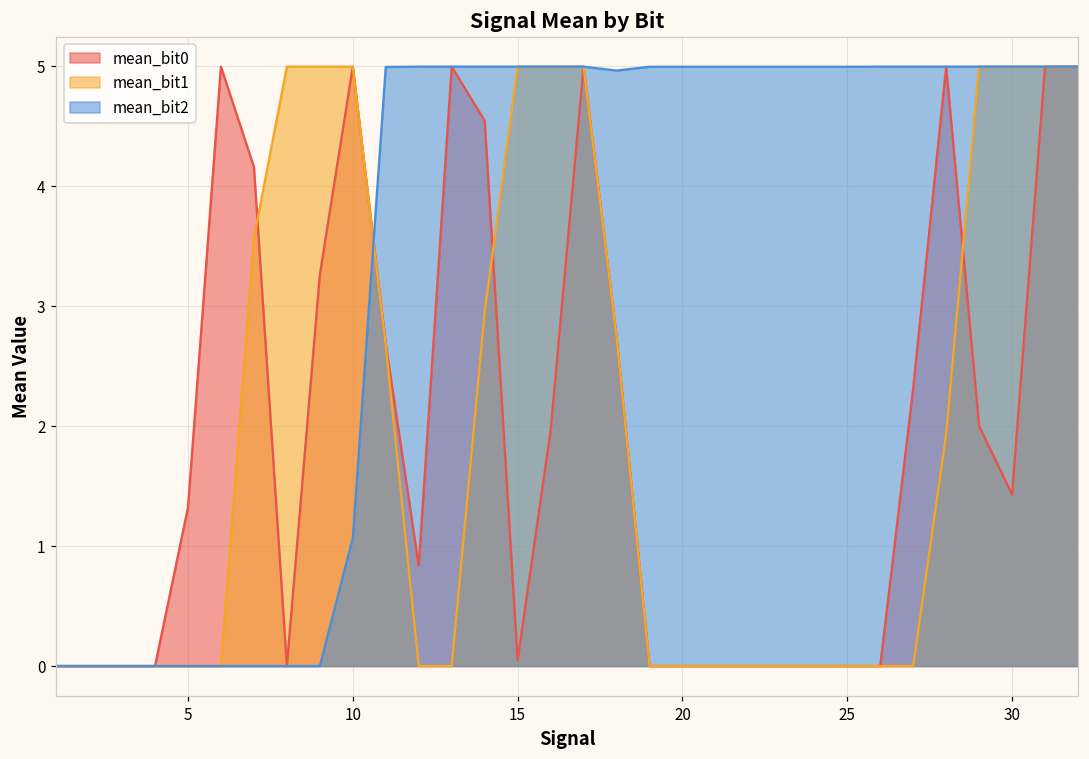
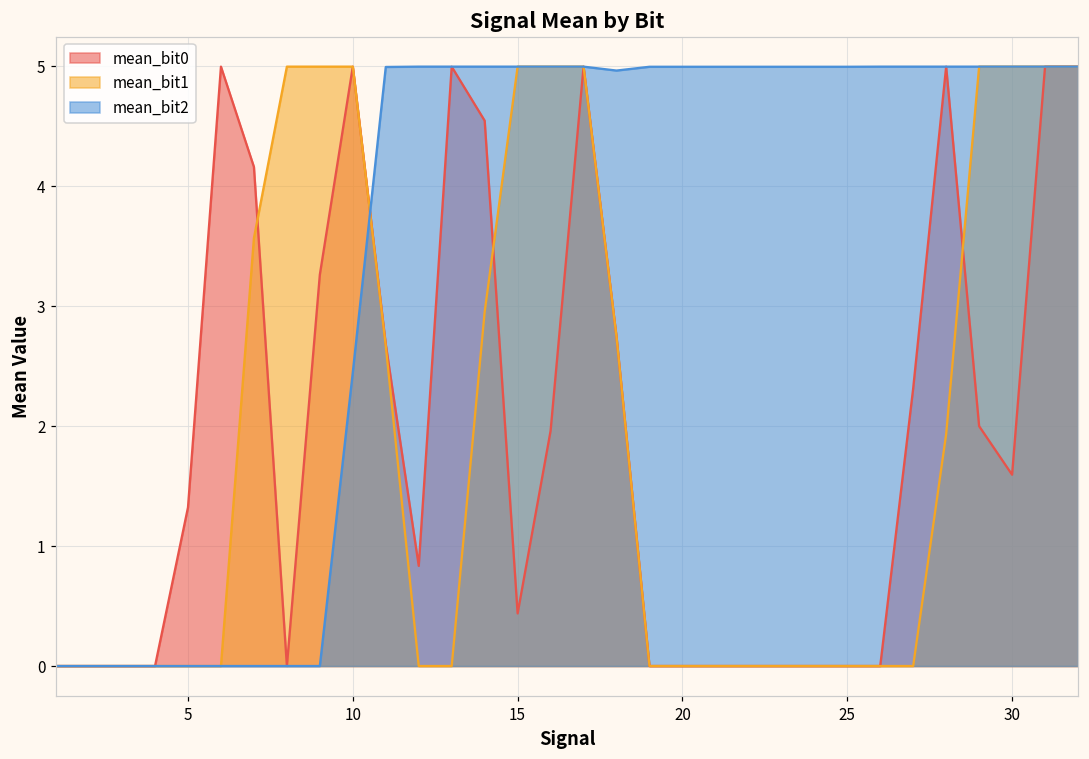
  {
    "mean_bit0": {
      "5": 1.32,
-     "15": 0.05,
-     "30": 1.43
+     "15": 0.44,
+     "30": 1.60
    },
    "mean_bit2": {
-     "10": 1.07,
+     "10": 2.45,
      "20": 5.00,
      "25": 5.00
    }
  }
